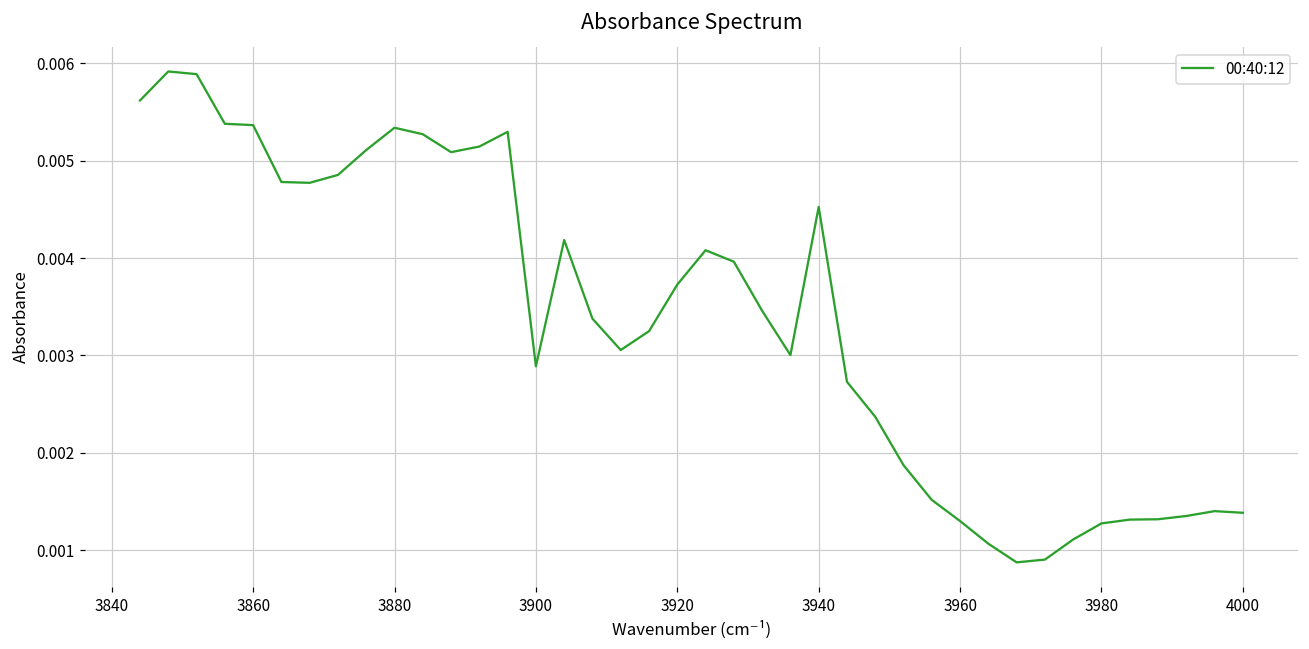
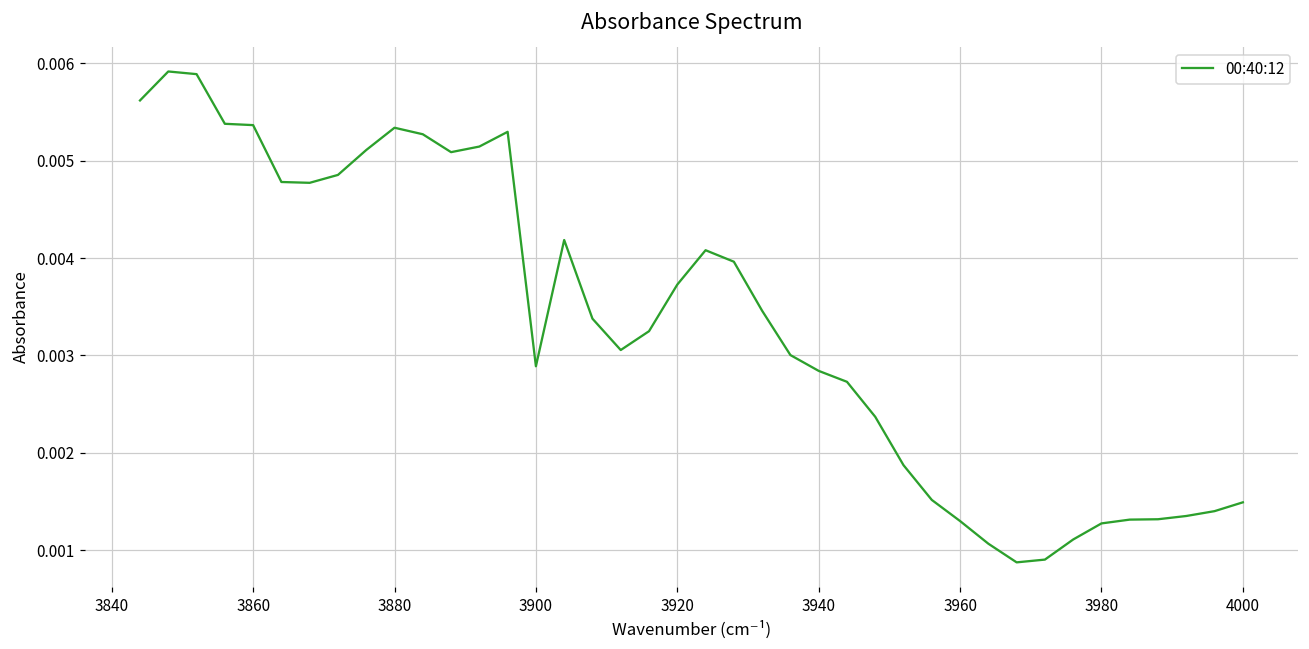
  {
    "3860": 0.0054,
    "3880": 0.0053,
    "3900": 0.0029,
    "3920": 0.0037,
-   "3940": 0.0045,
+   "3940": 0.0028,
    "3960": 0.0013,
    "3980": 0.0013,
-   "4000": 0.0014
+   "4000": 0.0015
  }
